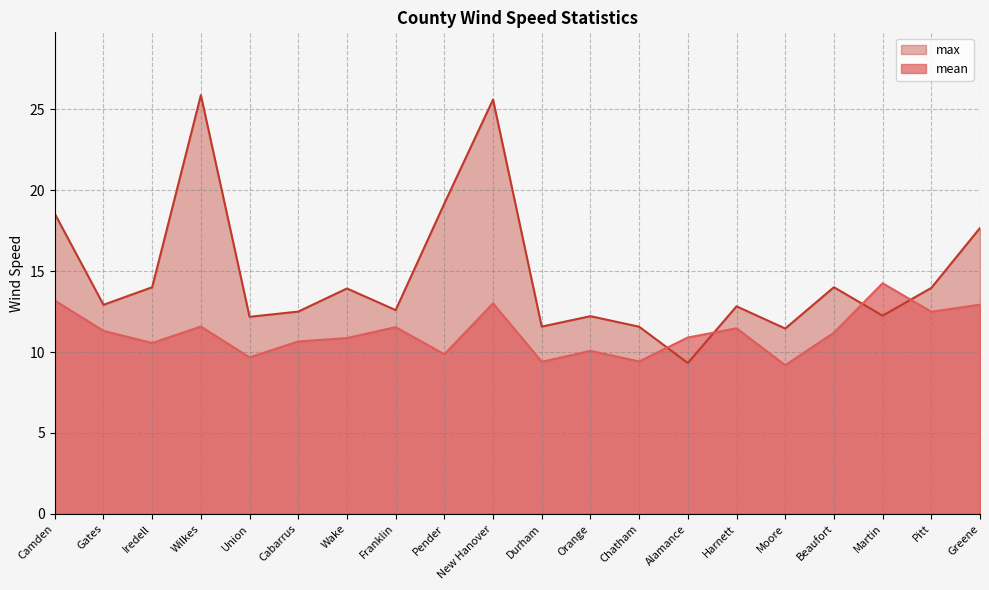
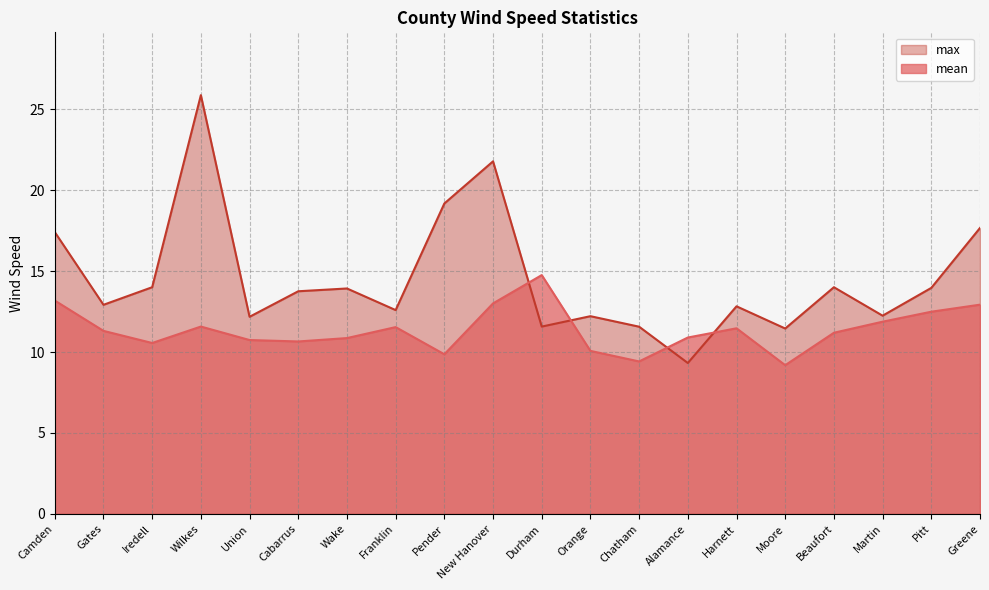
  {
    "max": {
-     "Camden": 18.6,
+     "Camden": 17.4,
      "Gates": 12.9,
      "Iredell": 14.0,
      "Wilkes": 25.9,
      "Union": 12.2,
-     "Cabarrus": 12.5,
+     "Cabarrus": 13.8,
      "Wake": 13.9,
      "Franklin": 12.6,
      "Pender": 19.2,
-     "New Hanover": 25.6,
+     "New Hanover": 21.8,
      "Durham": 11.6,
      "Orange": 12.2,
      "Chatham": 11.6,
      "Alamance": 9.3,
      "Harnett": 12.8,
      "Moore": 11.5,
      "Beaufort": 14.0,
      "Martin": 12.3,
      "Pitt": 14.0,
      "Greene": 17.7
    },
    "mean": {
      "Camden": 13.2,
      "Gates": 11.3,
      "Iredell": 10.6,
      "Wilkes": 11.6,
-     "Union": 9.7,
+     "Union": 10.7,
      "Cabarrus": 10.7,
      "Wake": 10.9,
      "Franklin": 11.5,
      "Pender": 9.9,
      "New Hanover": 13.0,
-     "Durham": 9.4,
+     "Durham": 14.8,
      "Orange": 10.1,
      "Chatham": 9.4,
      "Alamance": 10.9,
      "Harnett": 11.5,
      "Moore": 9.2,
      "Beaufort": 11.2,
-     "Martin": 14.3,
+     "Martin": 11.9,
      "Pitt": 12.5,
      "Greene": 12.9
    }
  }
